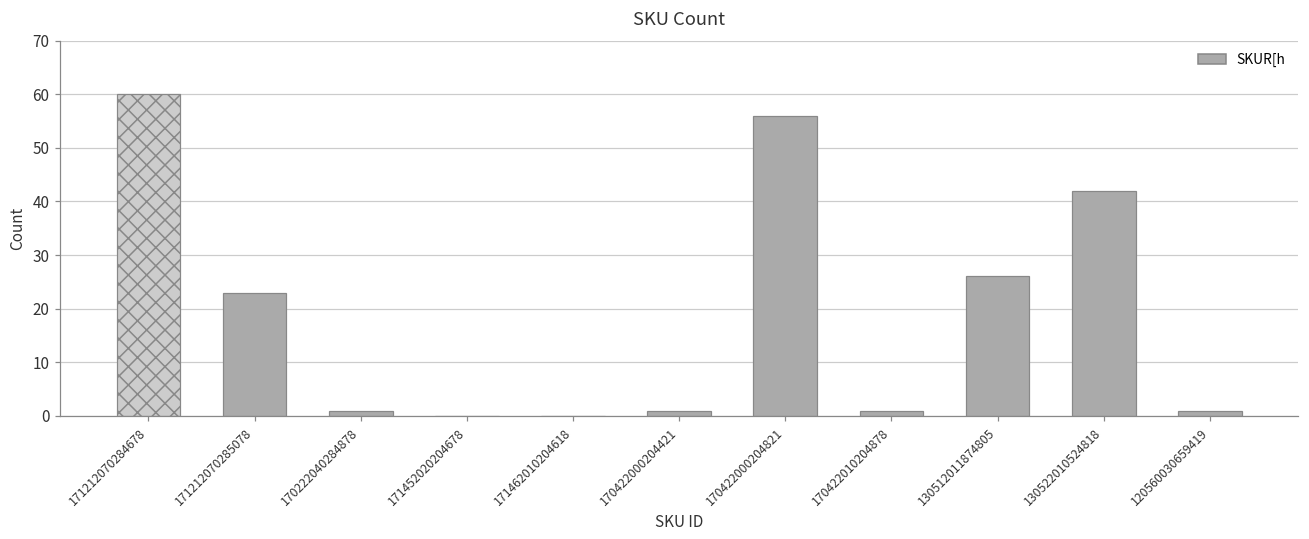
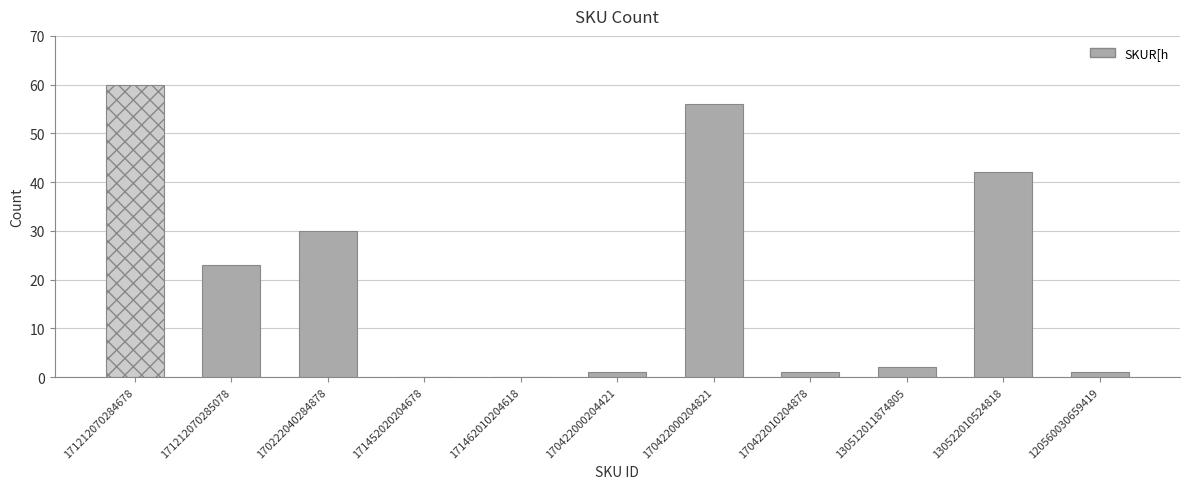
  {
    "171212070284678": 60,
    "171212070285078": 23,
-   "170222040284878": 1,
+   "170222040284878": 30,
    "171452020204678": 0,
    "171462010204618": 0,
    "170422000204421": 1,
    "170422000204821": 56,
    "170422010204878": 1,
-   "130512011874805": 26,
+   "130512011874805": 2,
    "130522010524818": 42,
    "120560030659419": 1
  }
